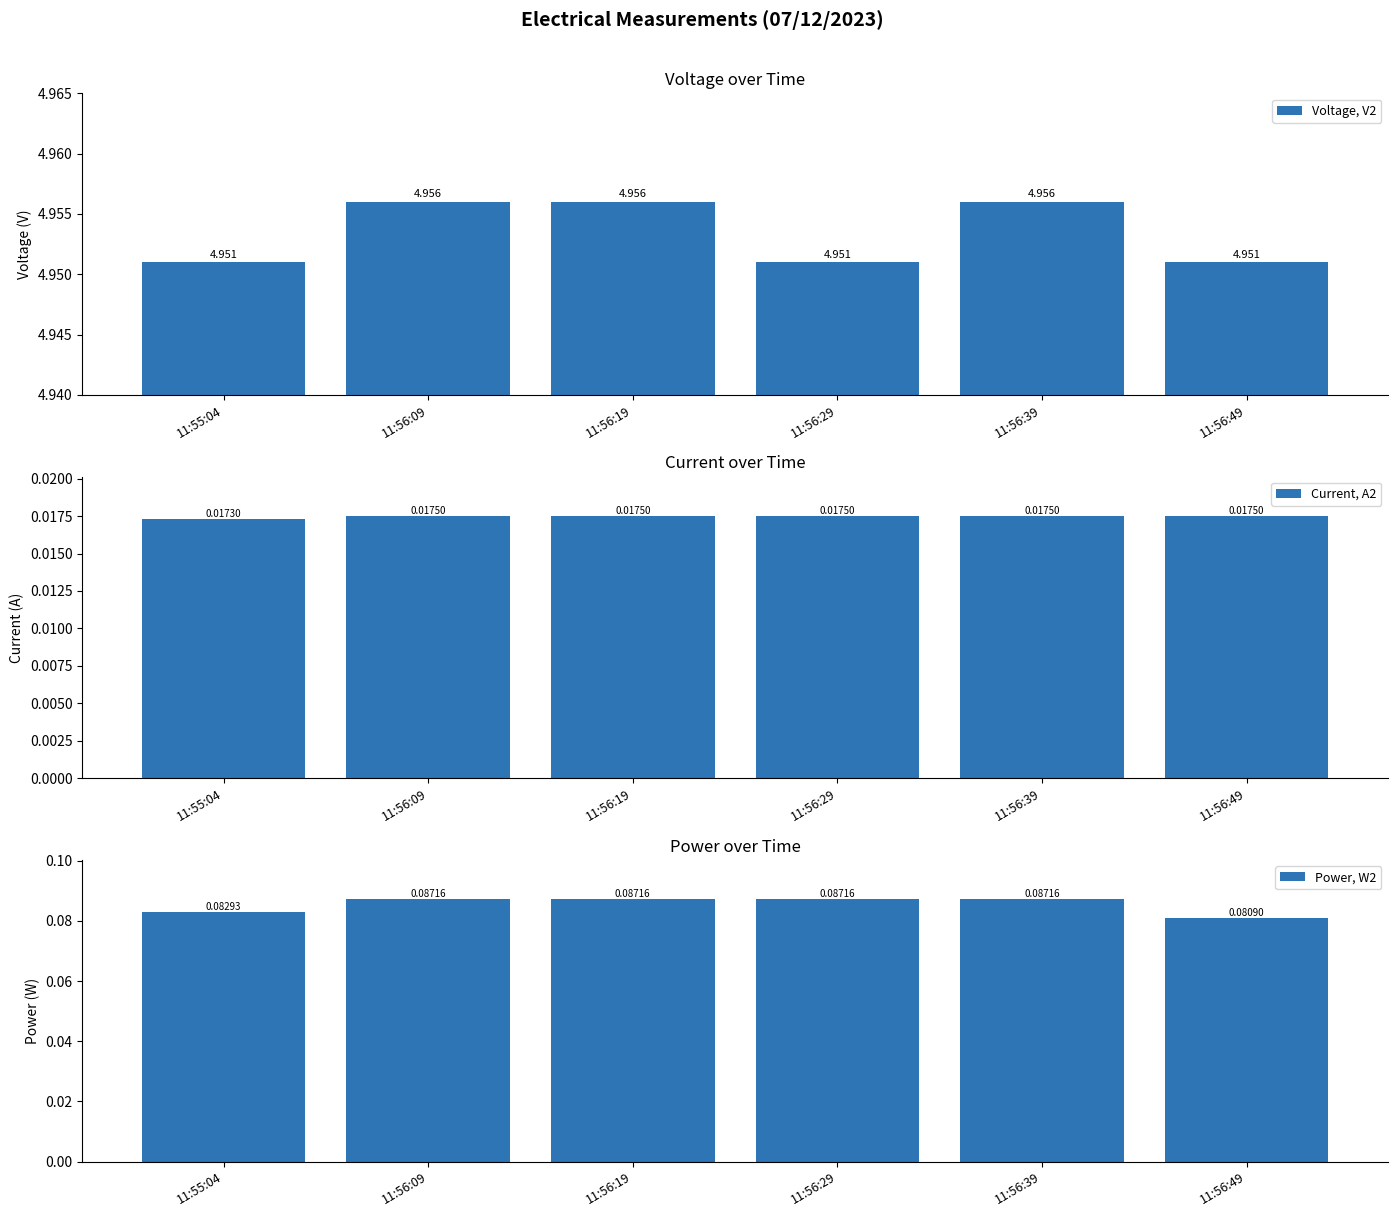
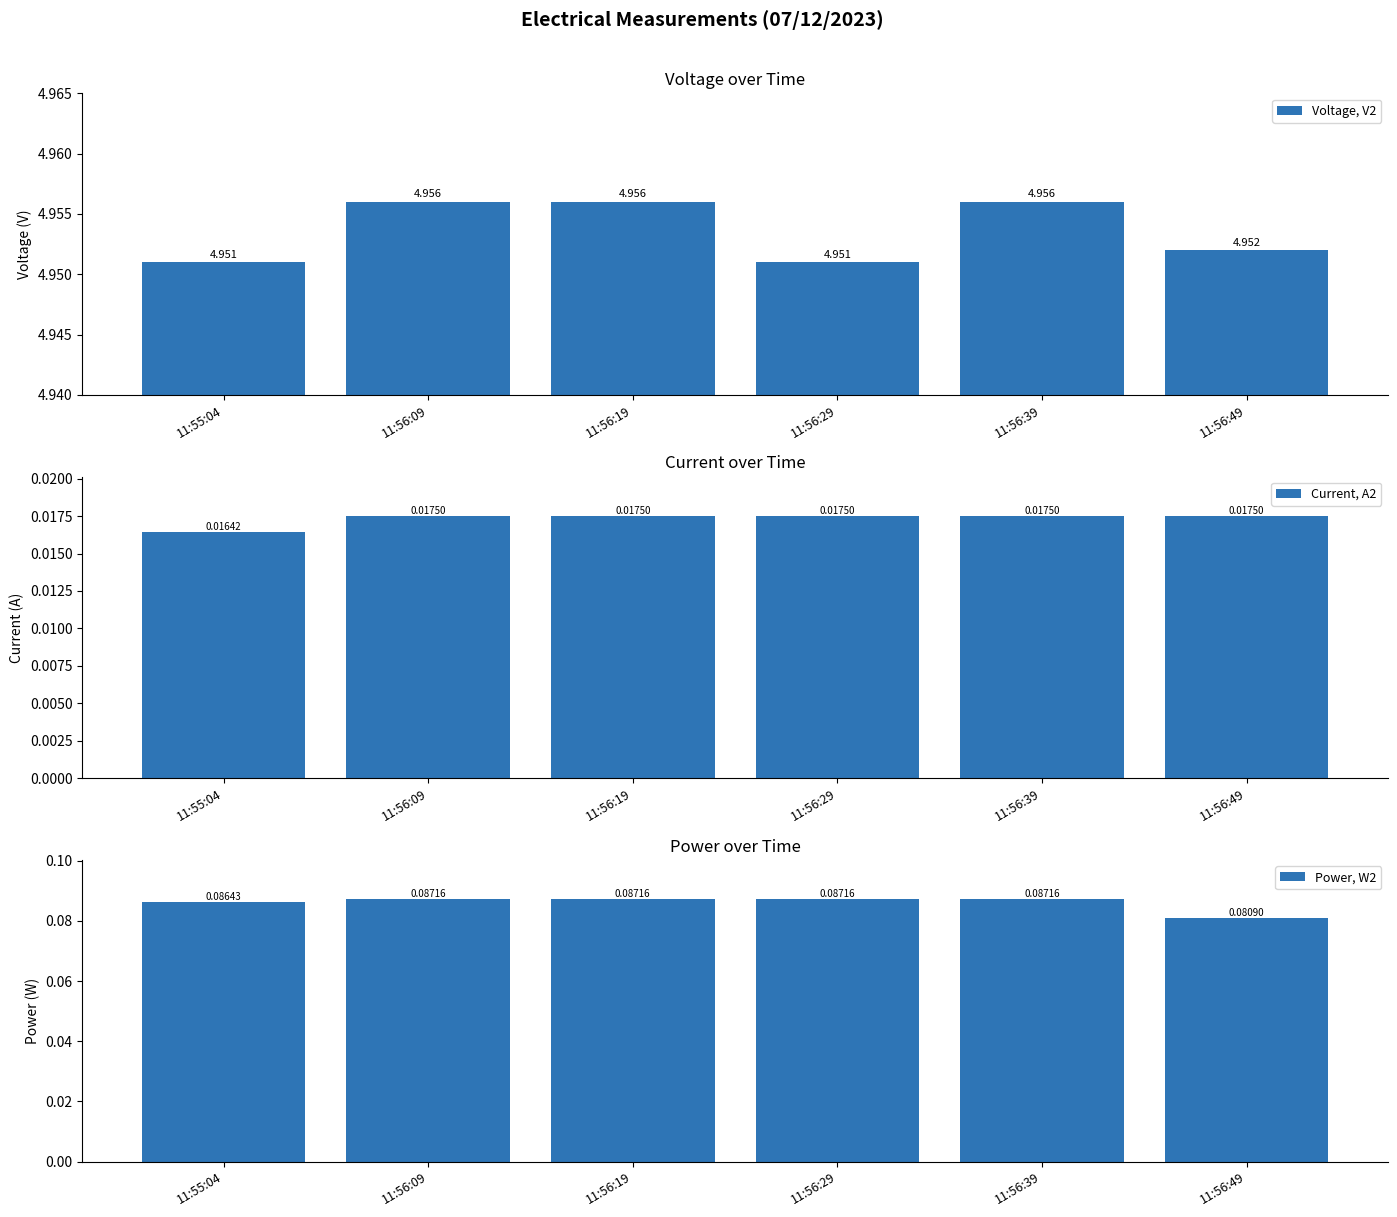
  {
    "Voltage over Time": {
      "11:55:04": 4.951,
      "11:56:09": 4.956,
      "11:56:19": 4.956,
      "11:56:29": 4.951,
      "11:56:39": 4.956,
-     "11:56:49": 4.951
+     "11:56:49": 4.952
    },
    "Current over Time": {
-     "11:55:04": 0.01730,
+     "11:55:04": 0.01642,
      "11:56:09": 0.01750,
      "11:56:19": 0.01750,
      "11:56:29": 0.01750,
      "11:56:39": 0.01750,
      "11:56:49": 0.01750
    },
    "Power over Time": {
-     "11:55:04": 0.08293,
+     "11:55:04": 0.08643,
      "11:56:09": 0.08716,
      "11:56:19": 0.08716,
      "11:56:29": 0.08716,
      "11:56:39": 0.08716,
      "11:56:49": 0.08090
    }
  }
